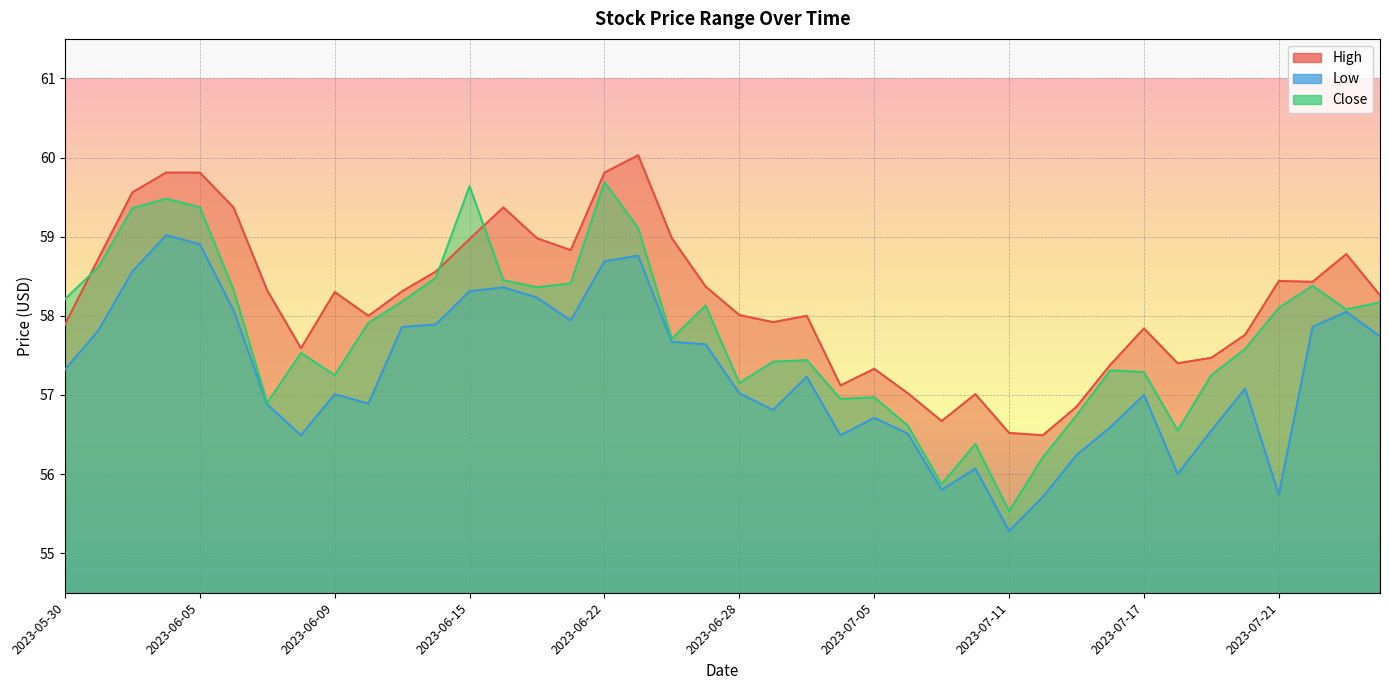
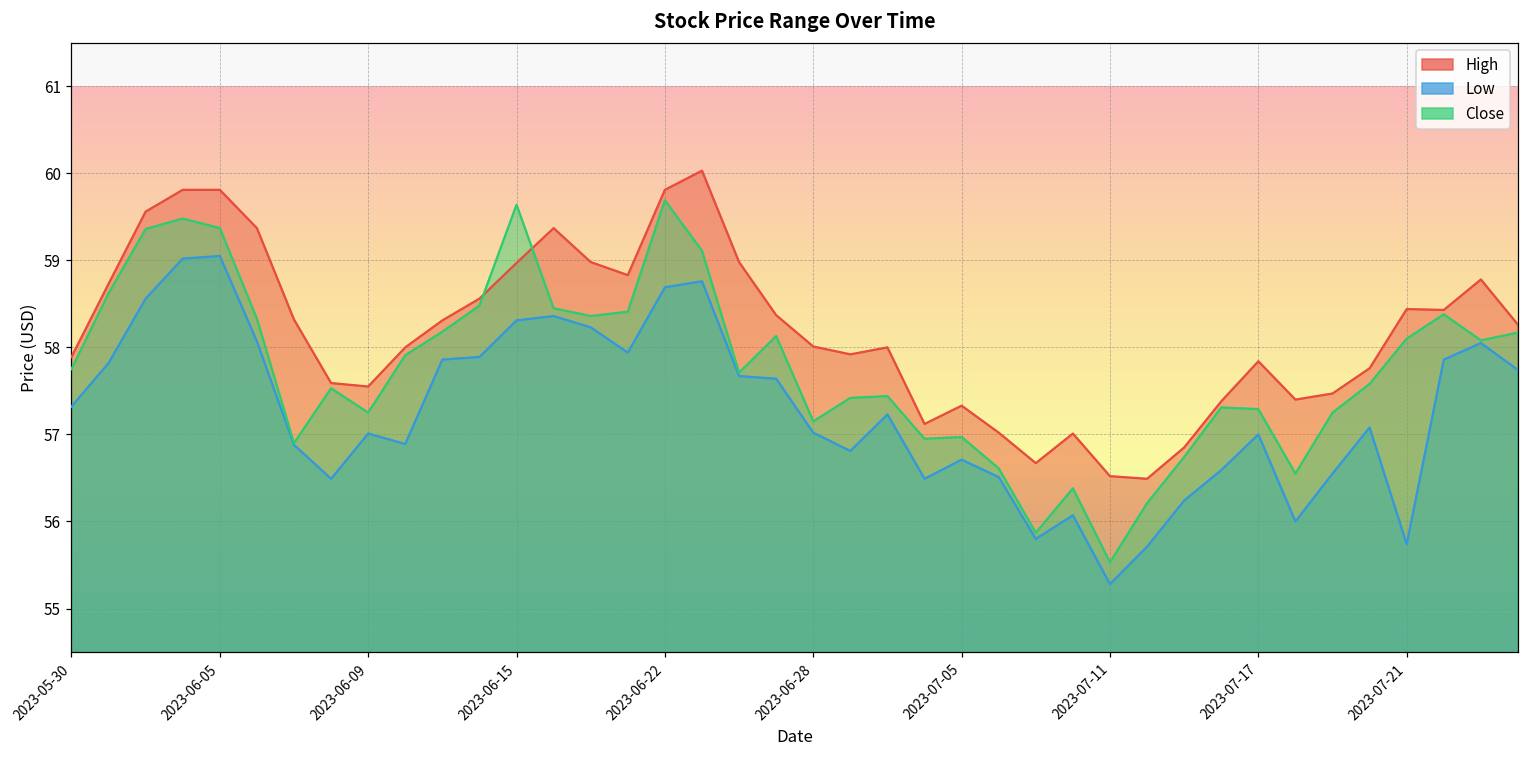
  {
    "High": {
      "2023-05-30": 57.9,
      "2023-06-05": 59.8,
-     "2023-06-09": 58.3,
+     "2023-06-09": 57.5,
      "2023-06-15": 59.0,
      "2023-06-22": 59.8,
      "2023-06-28": 58.0,
      "2023-07-05": 57.3,
      "2023-07-11": 56.5,
      "2023-07-17": 57.8,
      "2023-07-21": 58.4
    },
    "Low": {
      "2023-05-30": 57.3,
-     "2023-06-05": 58.9,
+     "2023-06-05": 59.0,
      "2023-06-09": 57.0,
      "2023-06-15": 58.3,
      "2023-06-22": 58.7,
      "2023-06-28": 57.0,
      "2023-07-05": 56.7,
      "2023-07-11": 55.3,
      "2023-07-17": 57.0,
      "2023-07-21": 55.7
    },
    "Close": {
-     "2023-05-30": 58.2,
+     "2023-05-30": 57.8,
      "2023-06-05": 59.4,
      "2023-06-09": 57.3,
      "2023-06-15": 59.6,
      "2023-06-22": 59.7,
      "2023-06-28": 57.2,
      "2023-07-05": 57.0,
      "2023-07-11": 55.5,
      "2023-07-17": 57.3,
      "2023-07-21": 58.1
    }
  }
